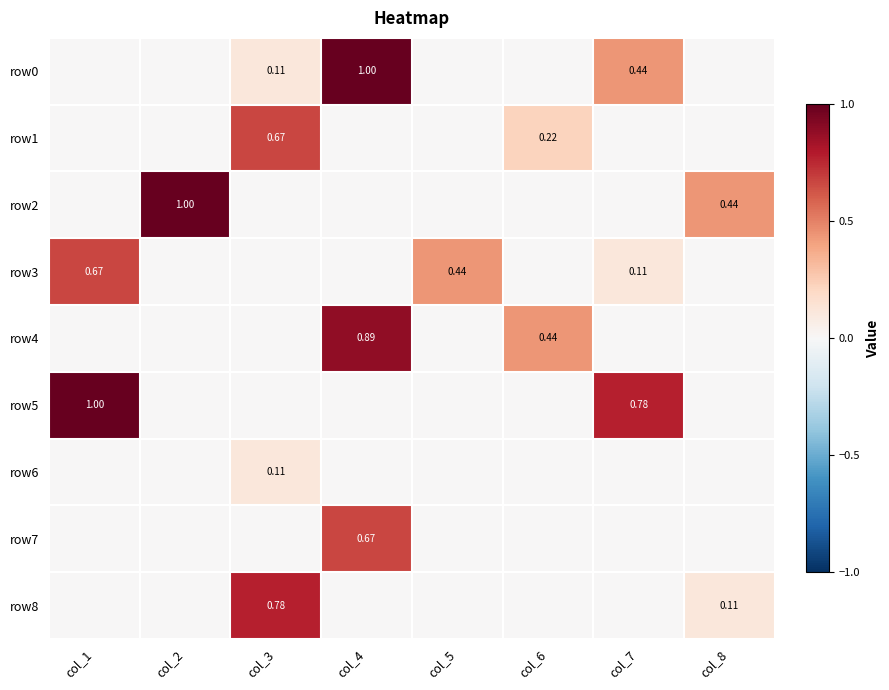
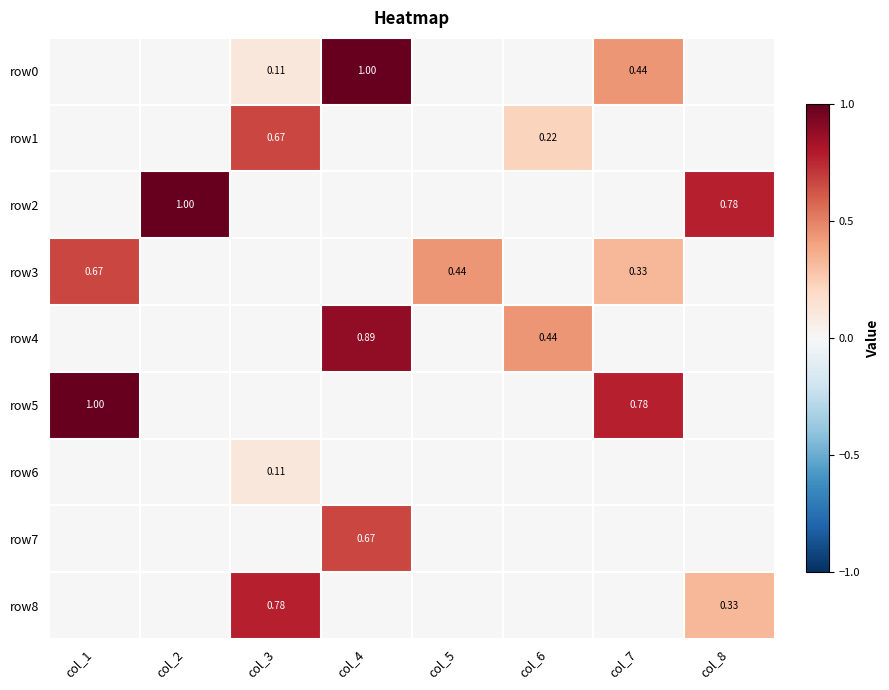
  {
    "row0": {
      "col_3": 0.11,
      "col_4": 1.00,
      "col_7": 0.44
    },
    "row1": {
      "col_3": 0.67,
      "col_6": 0.22
    },
    "row2": {
      "col_2": 1.00,
-     "col_8": 0.44
+     "col_8": 0.78
    },
    "row3": {
      "col_1": 0.67,
      "col_5": 0.44,
-     "col_7": 0.11
+     "col_7": 0.33
    },
    "row4": {
      "col_4": 0.89,
      "col_6": 0.44
    },
    "row5": {
      "col_1": 1.00,
      "col_7": 0.78
    },
    "row6": {
      "col_3": 0.11
    },
    "row7": {
      "col_4": 0.67
    },
    "row8": {
      "col_3": 0.78,
-     "col_8": 0.11
+     "col_8": 0.33
    }
  }
